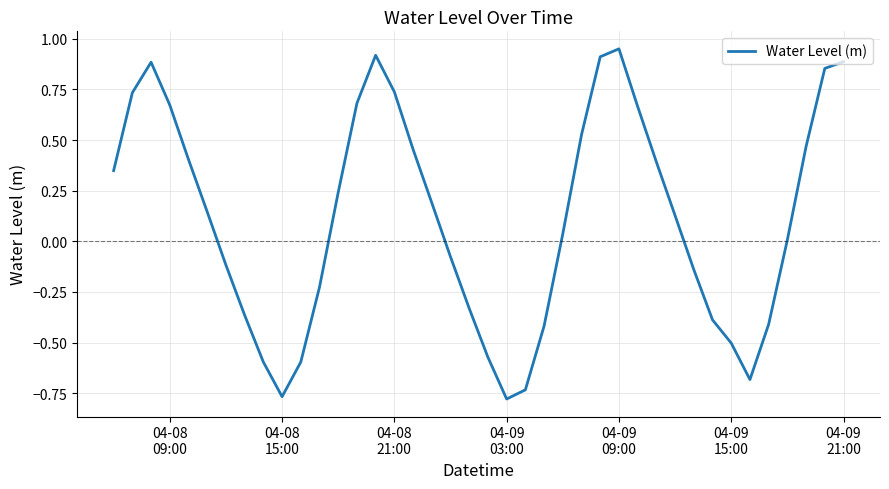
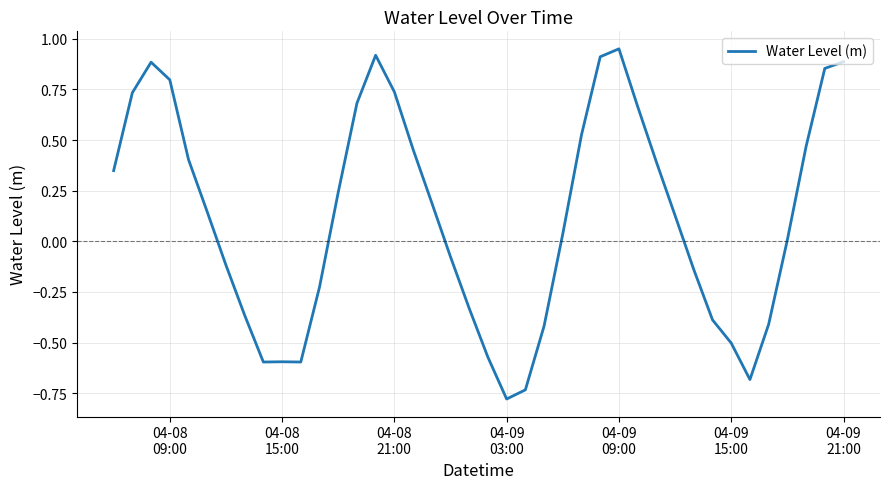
  {
-   "04-08 09:00": 0.67,
-   "04-08 15:00": -0.77,
+   "04-08 09:00": 0.80,
+   "04-08 15:00": -0.59,
    "04-08 21:00": 0.74,
    "04-09 03:00": -0.78,
    "04-09 09:00": 0.95,
    "04-09 15:00": -0.50
  }
